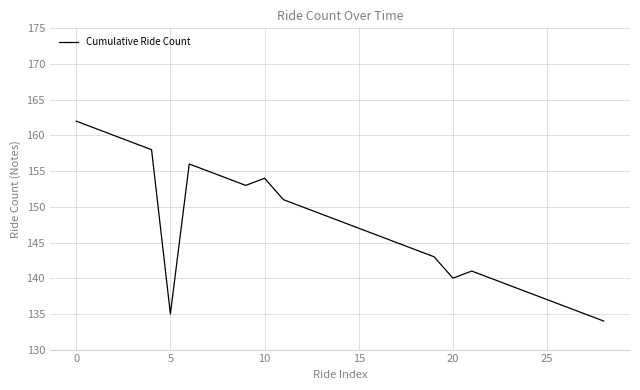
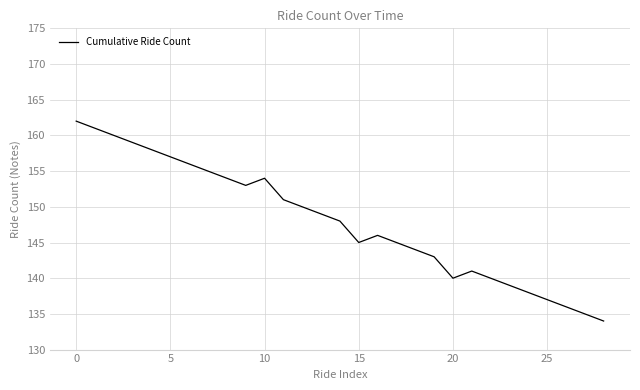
  {
    "0": 162,
-   "5": 135,
+   "5": 157,
    "10": 154,
-   "15": 147,
+   "15": 145,
    "20": 140,
    "25": 137
  }
